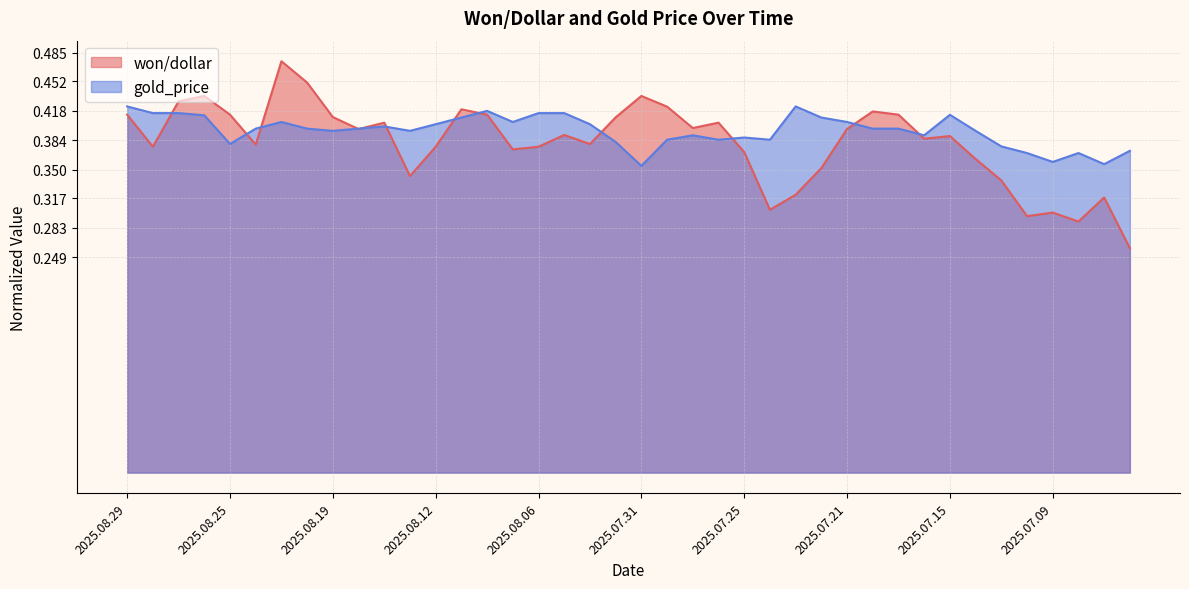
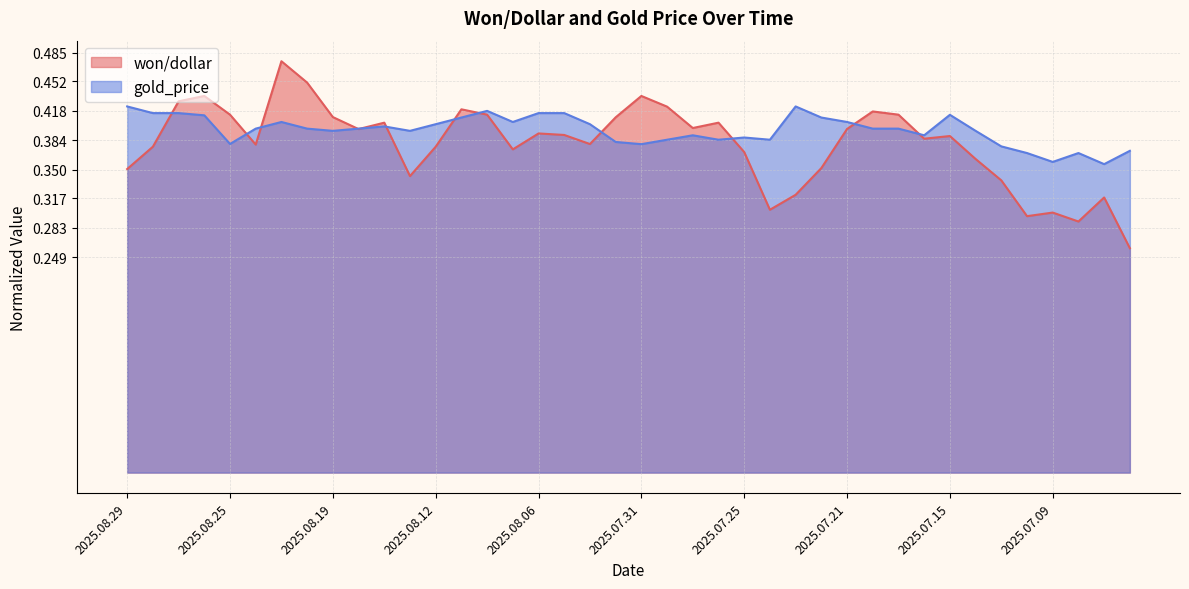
  {
    "won/dollar": {
-     "2025.08.29": 0.41,
+     "2025.08.29": 0.35,
      "2025.08.25": 0.41,
      "2025.08.19": 0.41,
      "2025.08.12": 0.38,
-     "2025.08.06": 0.38,
+     "2025.08.06": 0.39,
      "2025.07.31": 0.44,
      "2025.07.25": 0.37,
      "2025.07.21": 0.40,
      "2025.07.15": 0.39,
      "2025.07.09": 0.30
    },
    "gold_price": {
      "2025.08.29": 0.42,
      "2025.08.25": 0.38,
      "2025.08.19": 0.39,
      "2025.08.12": 0.40,
      "2025.08.06": 0.42,
-     "2025.07.31": 0.35,
+     "2025.07.31": 0.38,
      "2025.07.25": 0.39,
      "2025.07.21": 0.41,
      "2025.07.15": 0.41,
      "2025.07.09": 0.36
    }
  }
